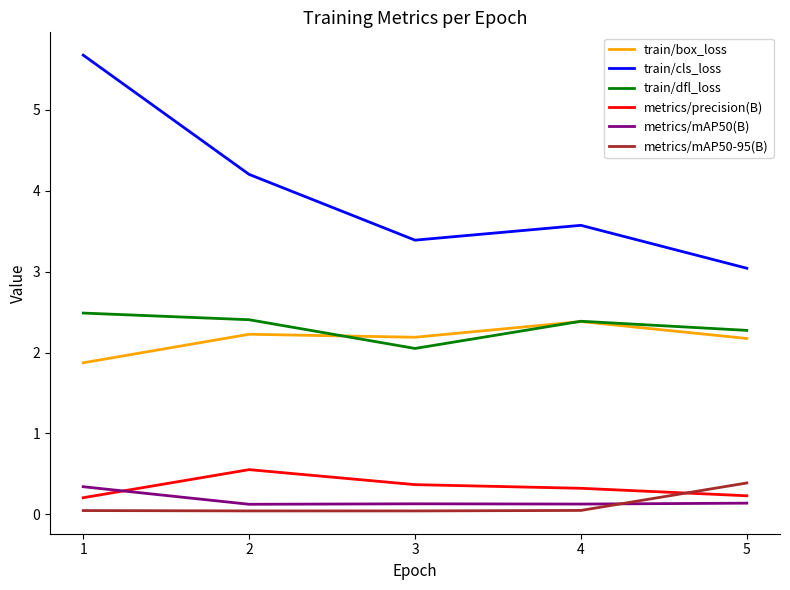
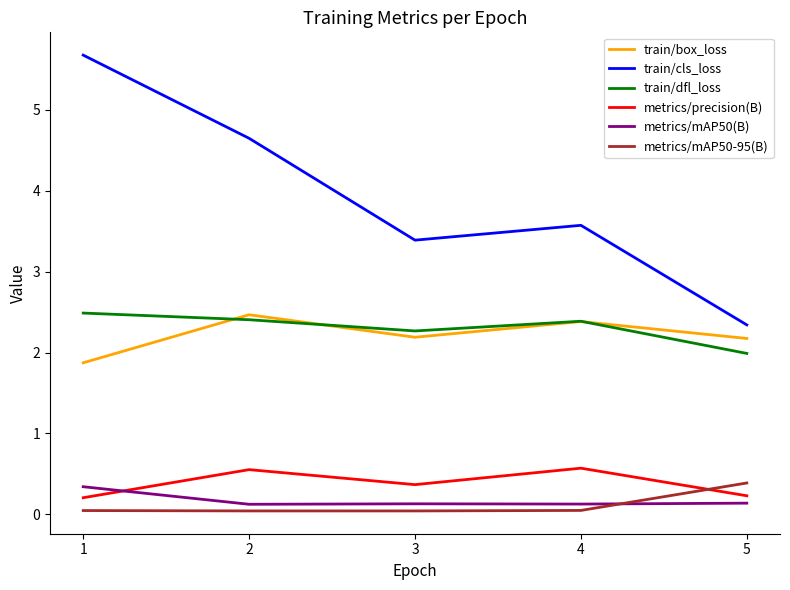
  {
    "train/box_loss": {
      "1": 1.9,
-     "2": 2.2,
+     "2": 2.5,
      "3": 2.2,
      "5": 2.2
    },
    "train/cls_loss": {
      "1": 5.7,
-     "2": 4.2,
+     "2": 4.6,
      "3": 3.4,
      "4": 3.6,
-     "5": 3.0
+     "5": 2.3
    },
    "train/dfl_loss": {
      "1": 2.5,
      "2": 2.4,
-     "3": 2.1,
-     "5": 2.3
+     "3": 2.3,
+     "5": 2.0
    },
    "metrics/precision(B)": {
      "1": 0.2,
      "2": 0.6,
      "3": 0.4,
-     "4": 0.3,
+     "4": 0.6,
      "5": 0.2
    },
    "metrics/mAP50(B)": {
      "1": 0.3,
      "2": 0.1,
      "3": 0.1,
      "4": 0.1,
      "5": 0.1
    },
    "metrics/mAP50-95(B)": {
      "1": 0.0,
      "2": 0.0,
      "3": 0.0,
      "4": 0.0,
      "5": 0.4
    }
  }
